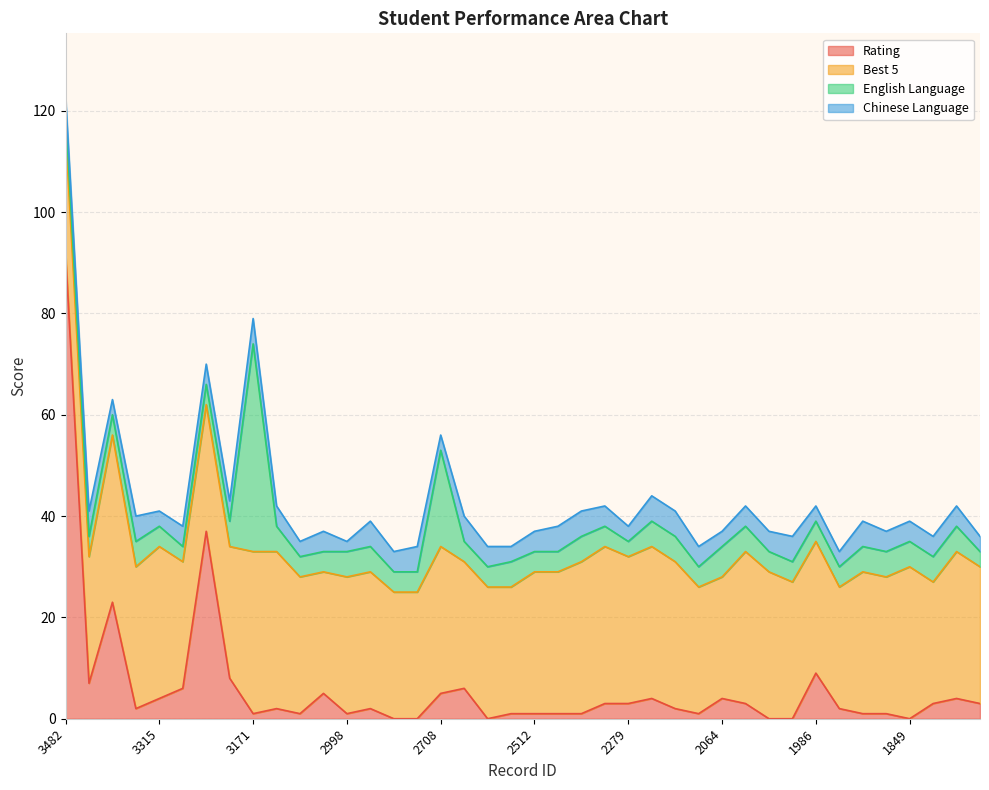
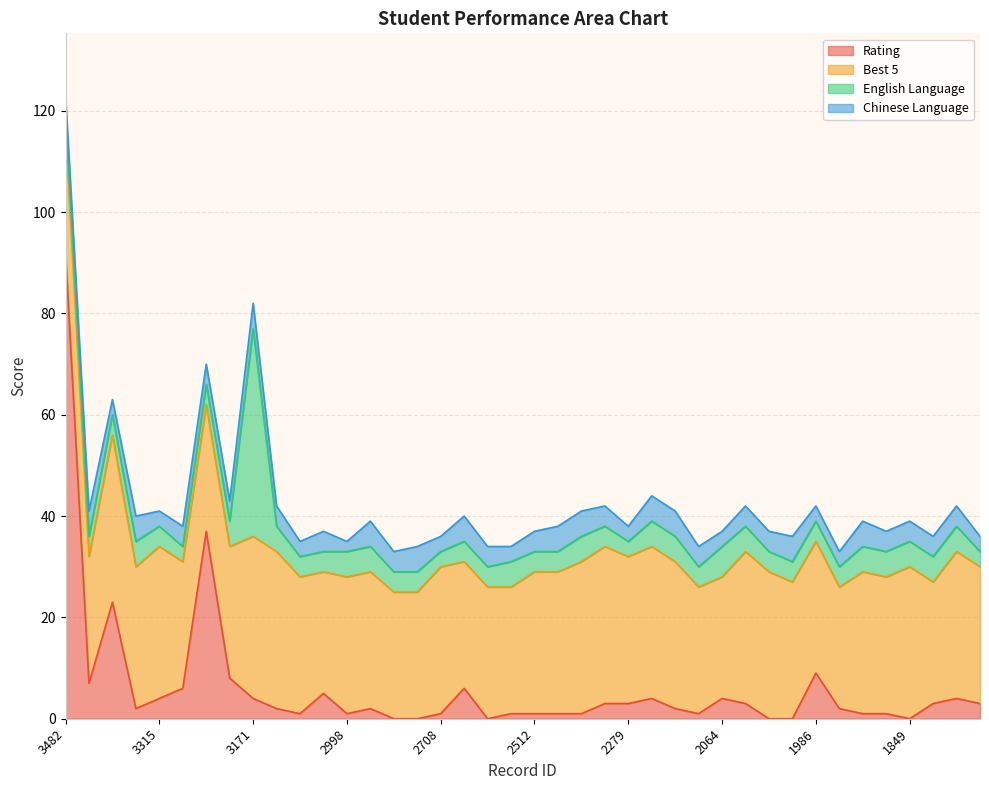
  {
    "Rating": {
      "3482": 92,
      "3315": 4,
-     "3171": 1,
+     "3171": 4,
      "2998": 1,
-     "2708": 5,
+     "2708": 1,
      "2512": 1,
      "2279": 3,
      "2064": 4,
      "1986": 9,
      "1849": 0
    },
    "Best 5": {
      "3482": 24,
      "3315": 30,
      "3171": 32,
      "2998": 27,
      "2708": 29,
      "2512": 28,
      "2279": 29,
      "2064": 24,
      "1986": 26,
      "1849": 30
    },
    "English Language": {
      "3482": 4,
      "3315": 4,
      "3171": 41,
      "2998": 5,
-     "2708": 19,
+     "2708": 3,
      "2512": 4,
      "2279": 3,
      "2064": 6,
      "1986": 4,
      "1849": 5
    },
    "Chinese Language": {
      "3482": 3,
      "3315": 3,
      "3171": 5,
      "2998": 2,
      "2708": 3,
      "2512": 4,
      "2279": 3,
      "2064": 3,
      "1986": 3,
      "1849": 4
    }
  }
